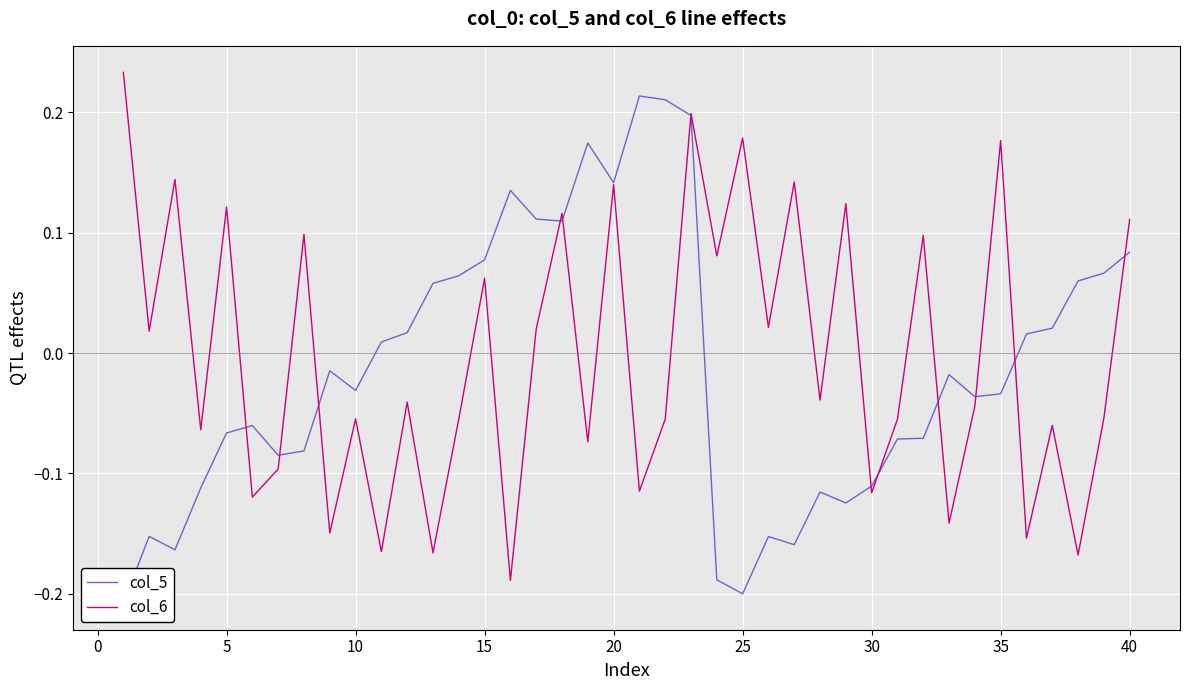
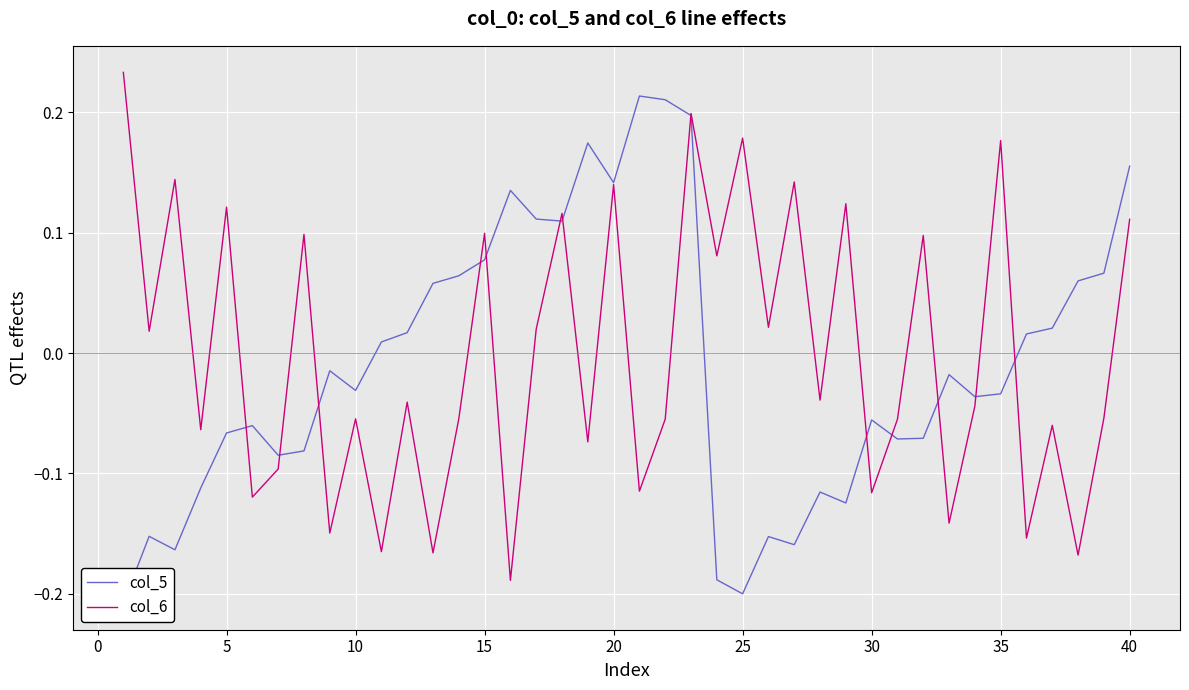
  {
    "col_5": {
      "5": -0.066,
      "10": -0.031,
      "15": 0.077,
      "25": -0.200,
-     "30": -0.110,
+     "30": -0.056,
      "35": -0.034,
-     "40": 0.084
+     "40": 0.155
    },
    "col_6": {
      "5": 0.121,
      "10": -0.055,
-     "15": 0.062,
+     "15": 0.099,
      "25": 0.179,
      "30": -0.116,
      "35": 0.177,
      "40": 0.111
    }
  }
